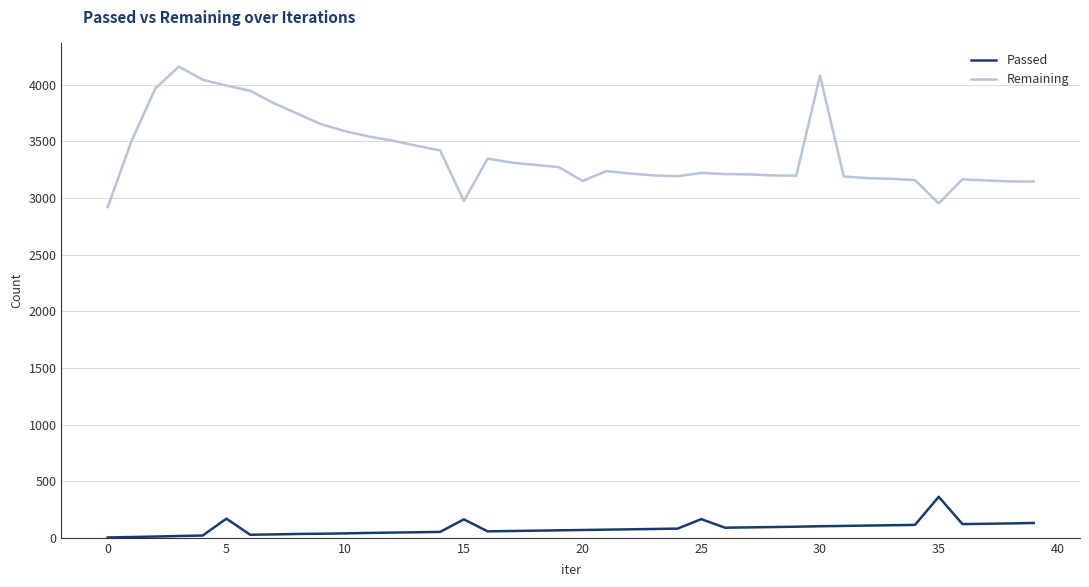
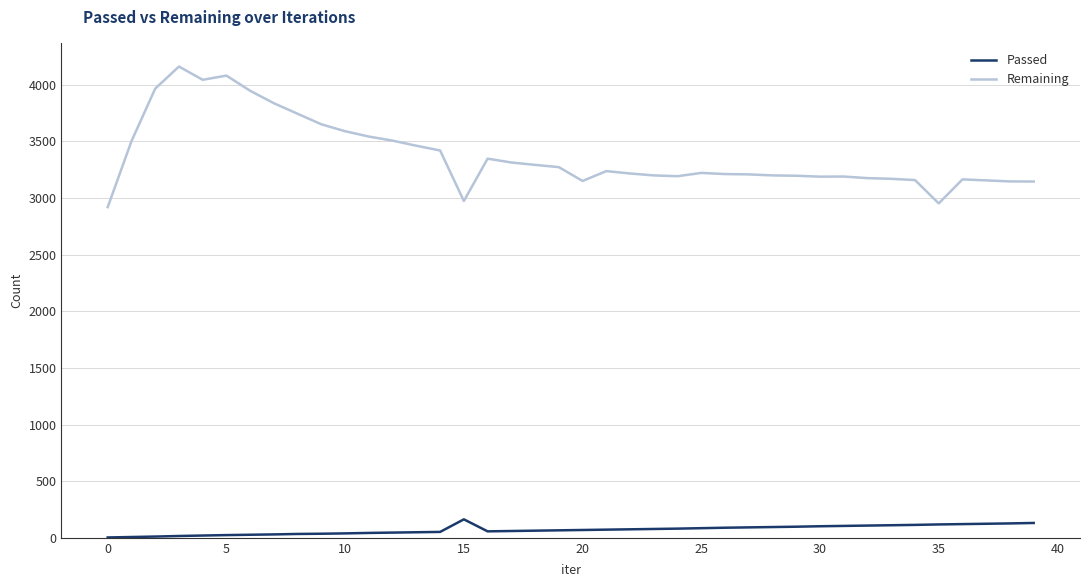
  {
    "Passed": {
      "0": 0,
-     "5": 170,
+     "5": 20,
      "10": 40,
      "15": 160,
      "20": 70,
-     "25": 170,
+     "25": 90,
      "30": 100,
-     "35": 360
+     "35": 120
    },
    "Remaining": {
      "0": 2920,
-     "5": 3990,
+     "5": 4080,
      "10": 3590,
      "15": 2970,
      "20": 3150,
      "25": 3220,
-     "30": 4080,
+     "30": 3190,
      "35": 2950
    }
  }
